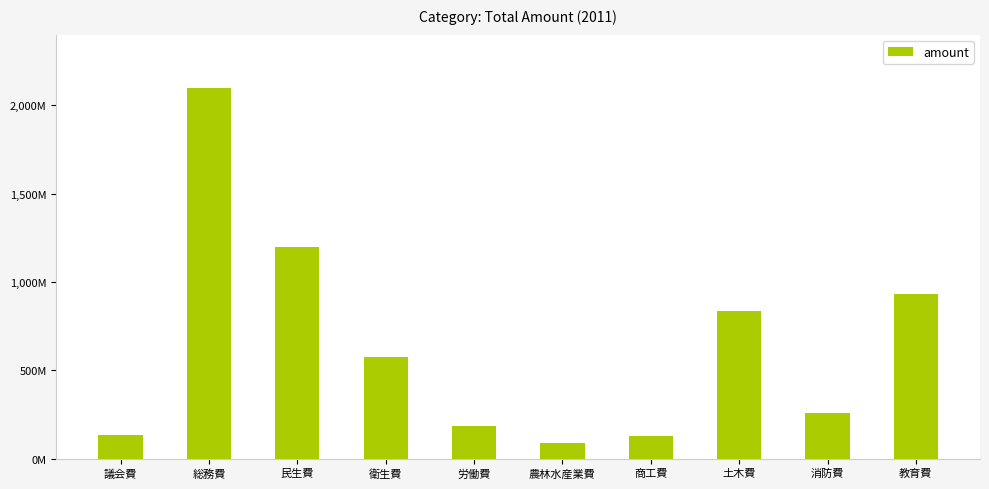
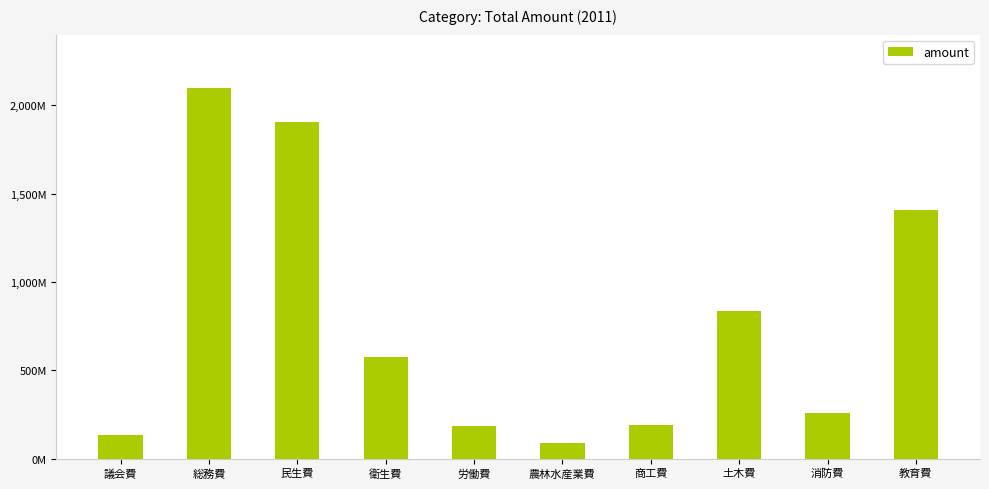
  {
    "議会費": "130,000,000",
    "総務費": "2,100,000,000",
-   "民生費": "1,200,000,000",
+   "民生費": "1,910,000,000",
    "衛生費": "580,000,000",
    "労働費": "190,000,000",
    "農林水産業費": "90,000,000",
-   "商工費": "130,000,000",
+   "商工費": "190,000,000",
    "土木費": "840,000,000",
    "消防費": "260,000,000",
-   "教育費": "930,000,000"
+   "教育費": "1,410,000,000"
  }
